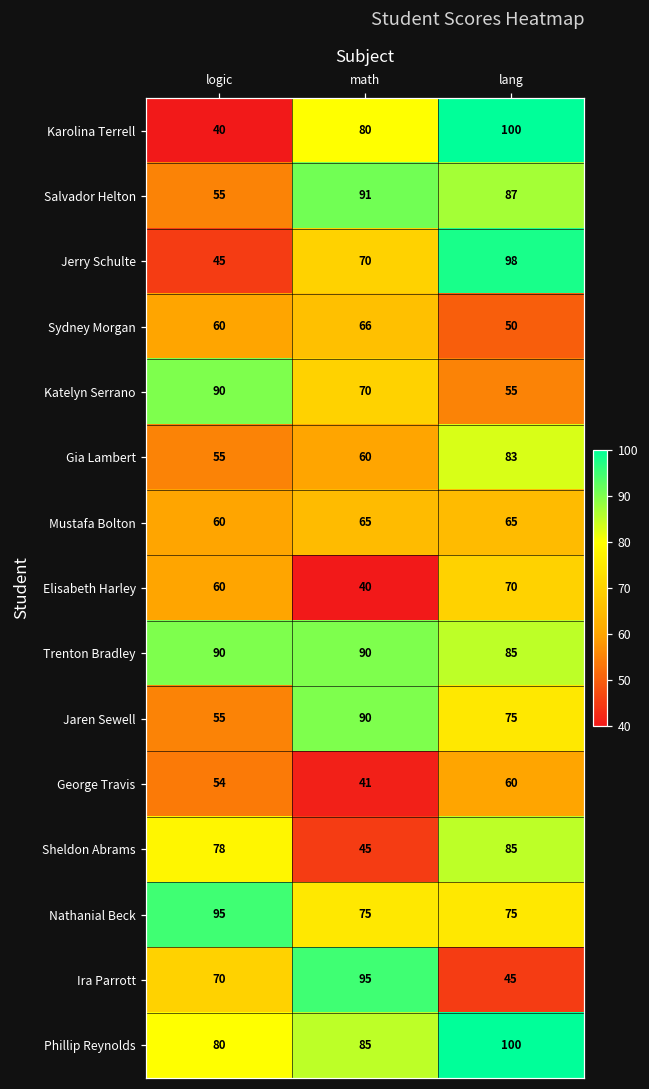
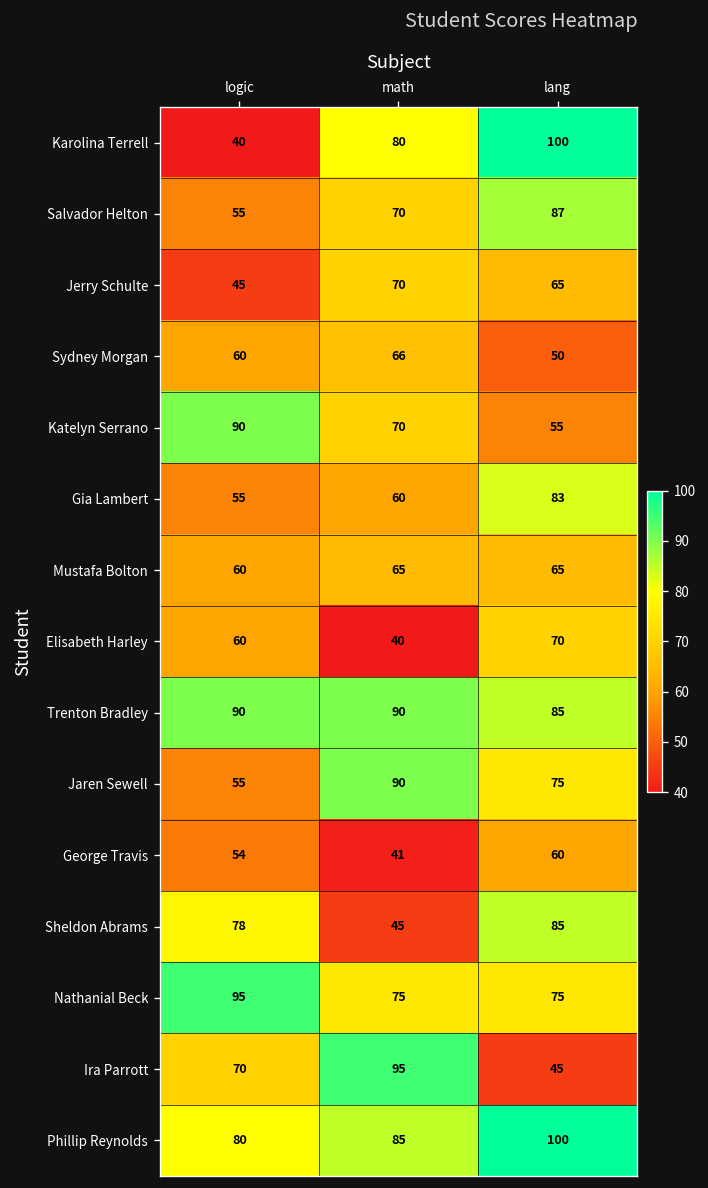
  {
    "Karolina Terrell": {
      "logic": 40,
      "math": 80,
      "lang": 100
    },
    "Salvador Helton": {
      "logic": 55,
-     "math": 91,
+     "math": 70,
      "lang": 87
    },
    "Jerry Schulte": {
      "logic": 45,
      "math": 70,
-     "lang": 98
+     "lang": 65
    },
    "Sydney Morgan": {
      "logic": 60,
      "math": 66,
      "lang": 50
    },
    "Katelyn Serrano": {
      "logic": 90,
      "math": 70,
      "lang": 55
    },
    "Gia Lambert": {
      "logic": 55,
      "math": 60,
      "lang": 83
    },
    "Mustafa Bolton": {
      "logic": 60,
      "math": 65,
      "lang": 65
    },
    "Elisabeth Harley": {
      "logic": 60,
      "math": 40,
      "lang": 70
    },
    "Trenton Bradley": {
      "logic": 90,
      "math": 90,
      "lang": 85
    },
    "Jaren Sewell": {
      "logic": 55,
      "math": 90,
      "lang": 75
    },
    "George Travis": {
      "logic": 54,
      "math": 41,
      "lang": 60
    },
    "Sheldon Abrams": {
      "logic": 78,
      "math": 45,
      "lang": 85
    },
    "Nathanial Beck": {
      "logic": 95,
      "math": 75,
      "lang": 75
    },
    "Ira Parrott": {
      "logic": 70,
      "math": 95,
      "lang": 45
    },
    "Phillip Reynolds": {
      "logic": 80,
      "math": 85,
      "lang": 100
    }
  }
